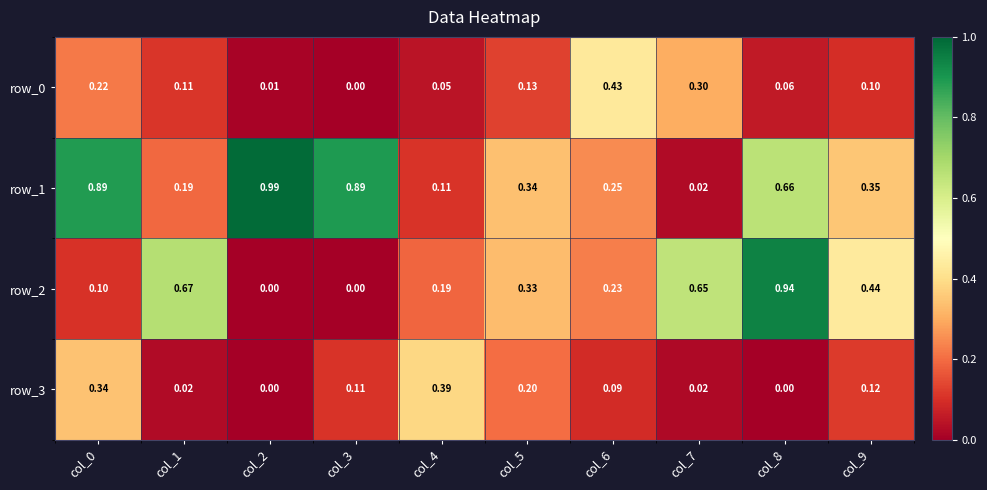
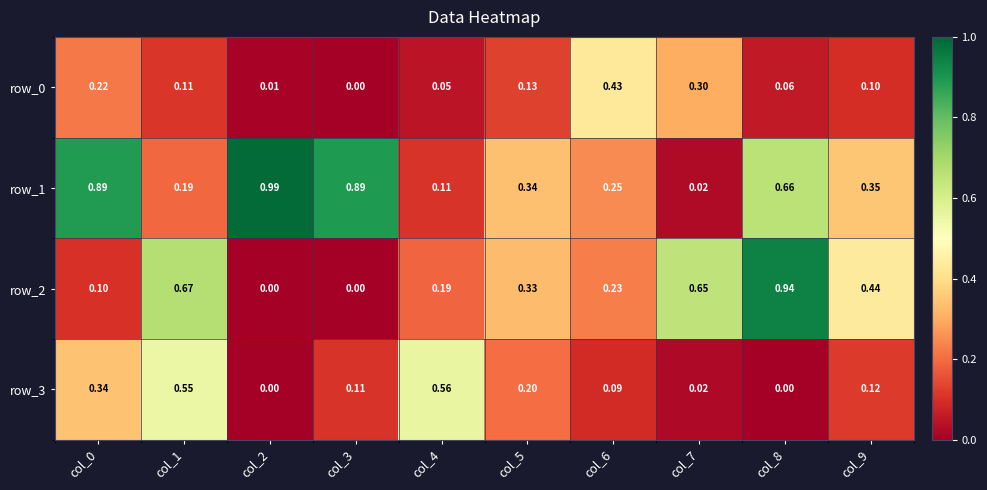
  {
    "row_0": {
      "col_0": 0.22,
      "col_1": 0.11,
      "col_2": 0.01,
      "col_3": 0.00,
      "col_4": 0.05,
      "col_5": 0.13,
      "col_6": 0.43,
      "col_7": 0.30,
      "col_8": 0.06,
      "col_9": 0.10
    },
    "row_1": {
      "col_0": 0.89,
      "col_1": 0.19,
      "col_2": 0.99,
      "col_3": 0.89,
      "col_4": 0.11,
      "col_5": 0.34,
      "col_6": 0.25,
      "col_7": 0.02,
      "col_8": 0.66,
      "col_9": 0.35
    },
    "row_2": {
      "col_0": 0.10,
      "col_1": 0.67,
      "col_2": 0.00,
      "col_3": 0.00,
      "col_4": 0.19,
      "col_5": 0.33,
      "col_6": 0.23,
      "col_7": 0.65,
      "col_8": 0.94,
      "col_9": 0.44
    },
    "row_3": {
      "col_0": 0.34,
-     "col_1": 0.02,
+     "col_1": 0.55,
      "col_2": 0.00,
      "col_3": 0.11,
-     "col_4": 0.39,
+     "col_4": 0.56,
      "col_5": 0.20,
      "col_6": 0.09,
      "col_7": 0.02,
      "col_8": 0.00,
      "col_9": 0.12
    }
  }
